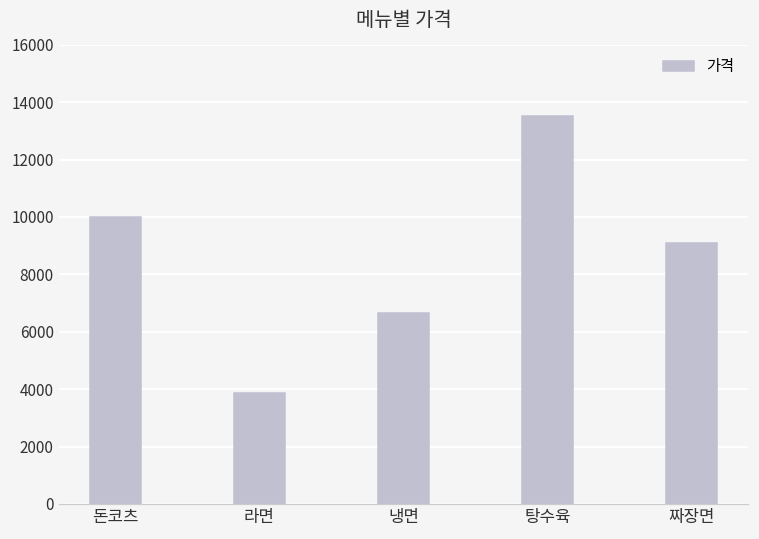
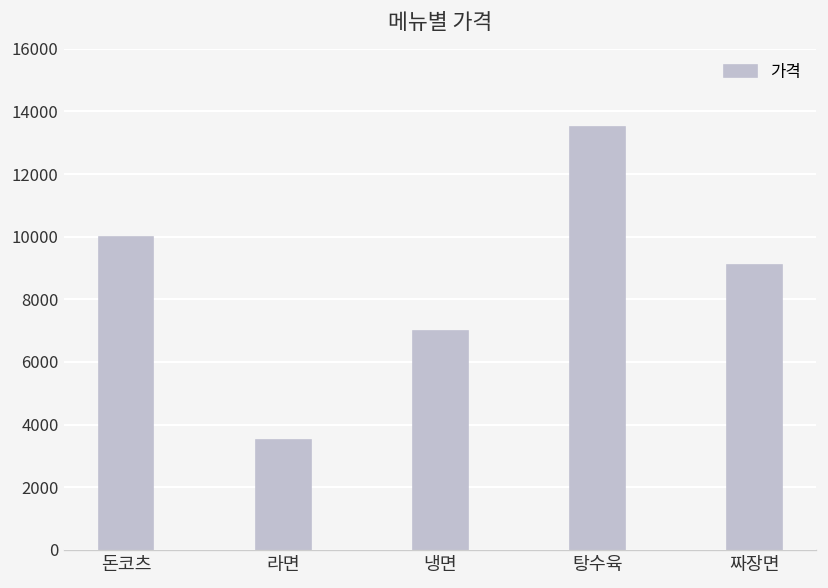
  {
    "돈코츠": 10000,
-   "라면": 3900,
-   "냉면": 6600,
+   "라면": 3500,
+   "냉면": 7000,
    "탕수육": 13500,
    "짜장면": 9100
  }
